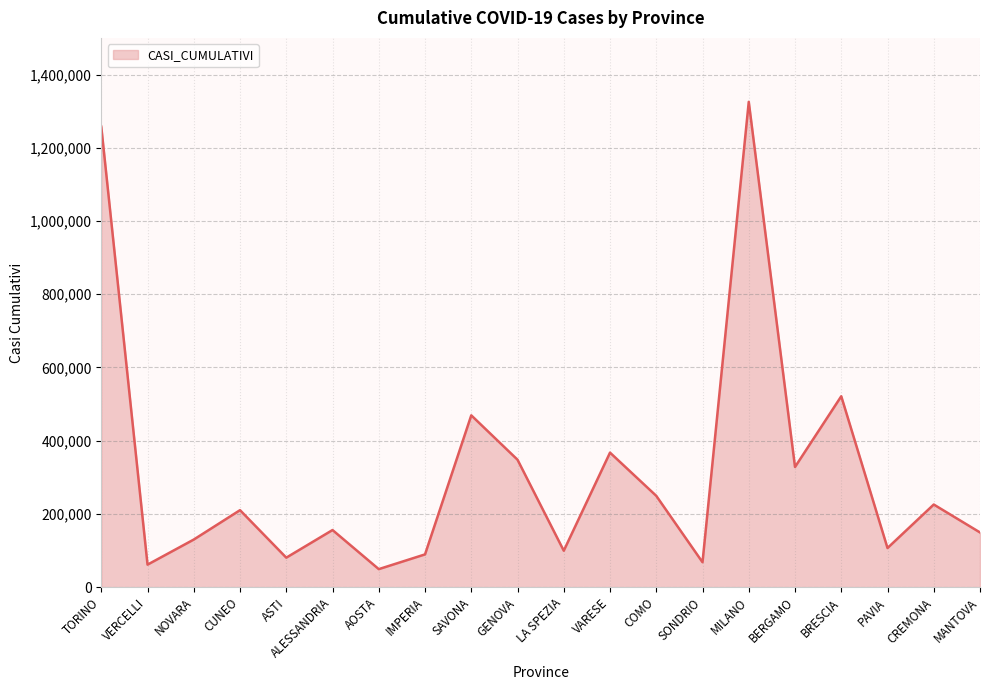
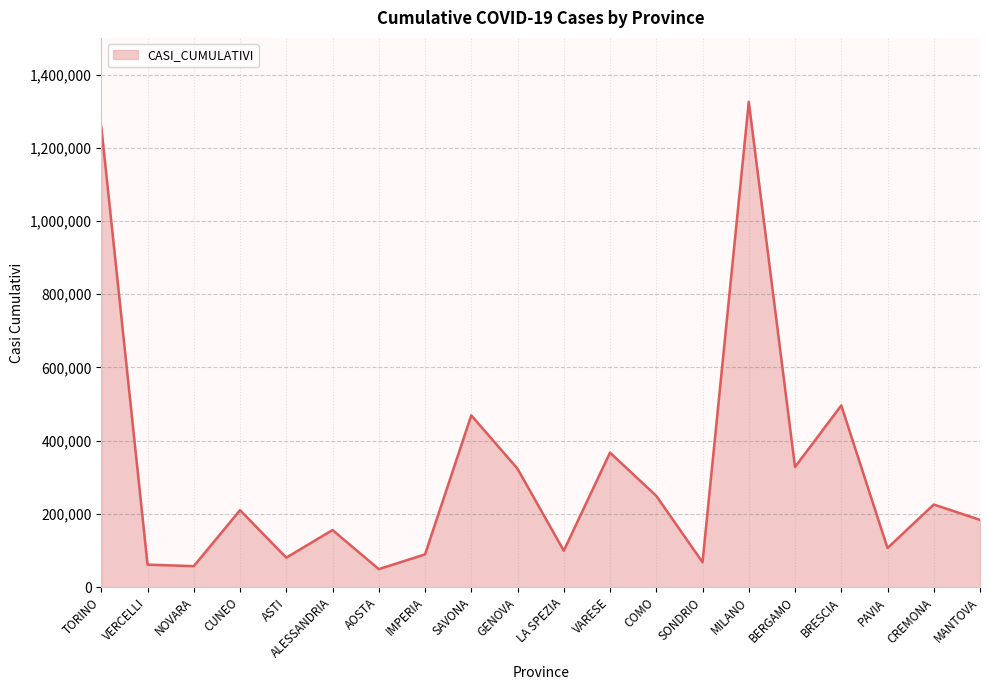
  {
    "TORINO": "1,260,000",
    "VERCELLI": "60,000",
-   "NOVARA": "130,000",
+   "NOVARA": "60,000",
    "CUNEO": "210,000",
    "ASTI": "80,000",
    "ALESSANDRIA": "160,000",
    "AOSTA": "50,000",
    "IMPERIA": "90,000",
    "SAVONA": "470,000",
-   "GENOVA": "350,000",
+   "GENOVA": "320,000",
    "LA SPEZIA": "100,000",
    "VARESE": "370,000",
    "COMO": "250,000",
    "SONDRIO": "70,000",
    "MILANO": "1,330,000",
    "BERGAMO": "330,000",
-   "BRESCIA": "520,000",
+   "BRESCIA": "500,000",
    "PAVIA": "110,000",
    "CREMONA": "230,000",
-   "MANTOVA": "150,000"
+   "MANTOVA": "180,000"
  }
